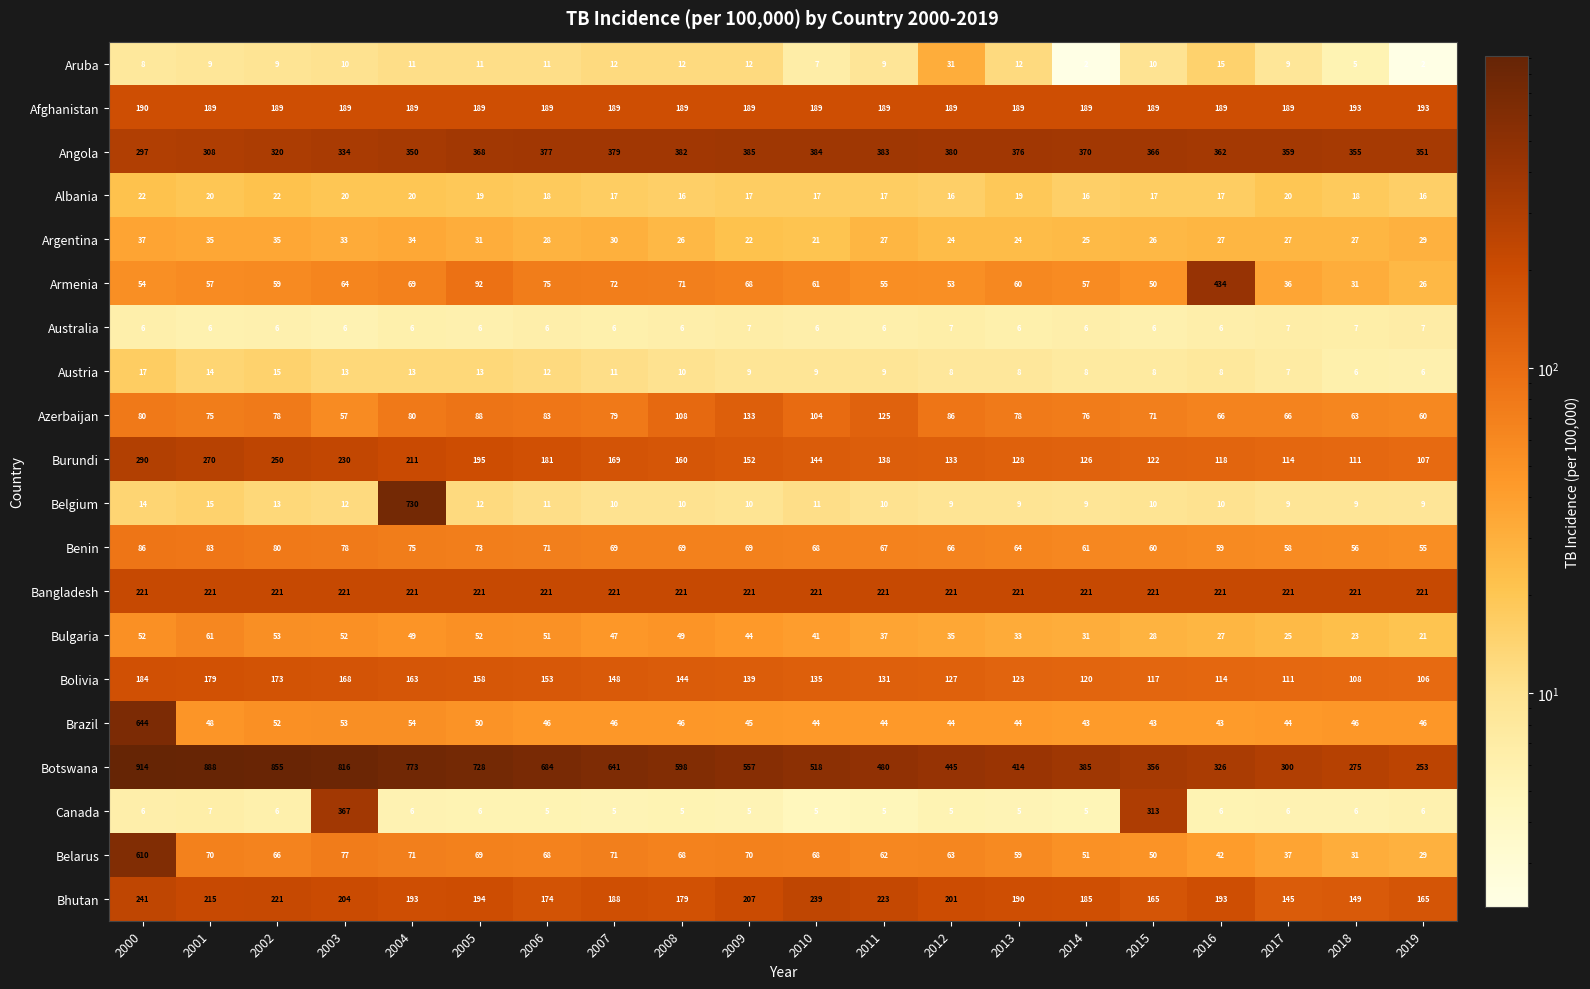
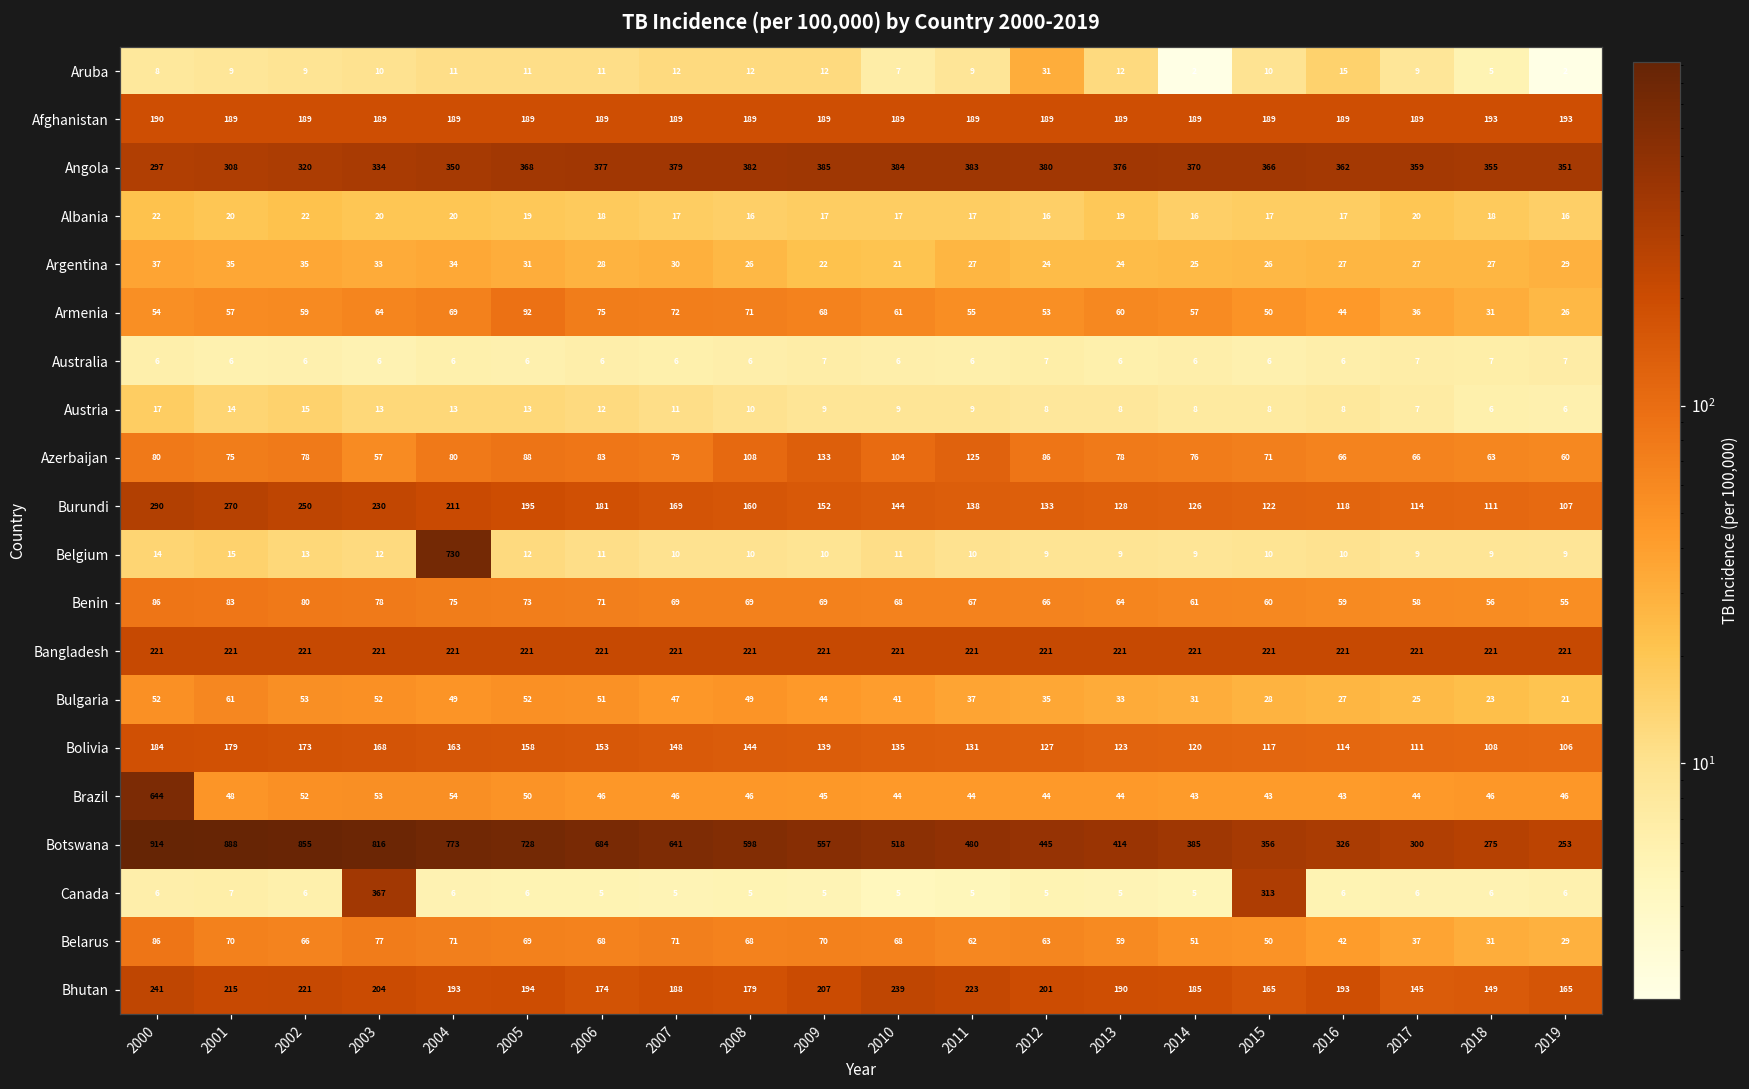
  {
    "Armenia": {
      "2000": 54,
      "2001": 57,
      "2002": 59,
      "2003": 64,
      "2004": 69,
      "2005": 92,
      "2006": 75,
      "2007": 72,
      "2008": 71,
      "2009": 68,
      "2010": 61,
      "2011": 55,
      "2012": 53,
      "2013": 60,
      "2014": 57,
      "2015": 50,
-     "2016": 434,
+     "2016": 44,
      "2017": 36,
      "2018": 31,
      "2019": 26
    },
    "Belarus": {
-     "2000": 610,
+     "2000": 86,
      "2001": 70,
      "2002": 66,
      "2003": 77,
      "2004": 71,
      "2005": 69,
      "2006": 68,
      "2007": 71,
      "2008": 68,
      "2009": 70,
      "2010": 68,
      "2011": 62,
      "2012": 63,
      "2013": 59,
      "2014": 51,
      "2015": 50,
      "2016": 42,
      "2017": 37,
      "2018": 31,
      "2019": 29
    }
  }
